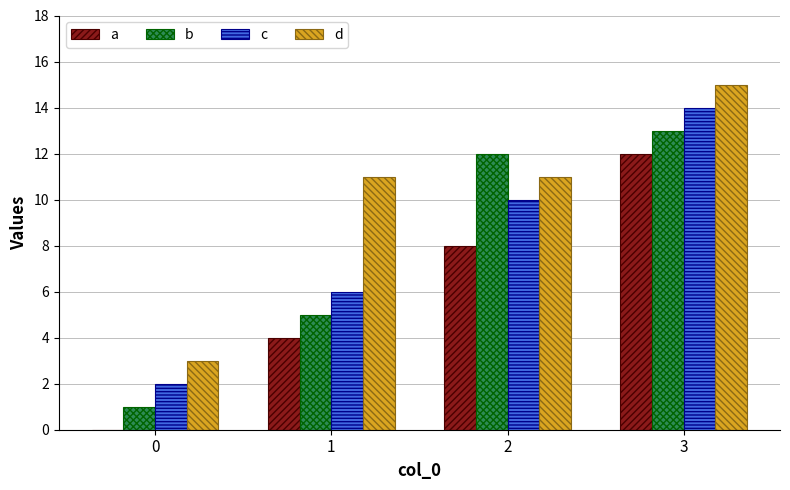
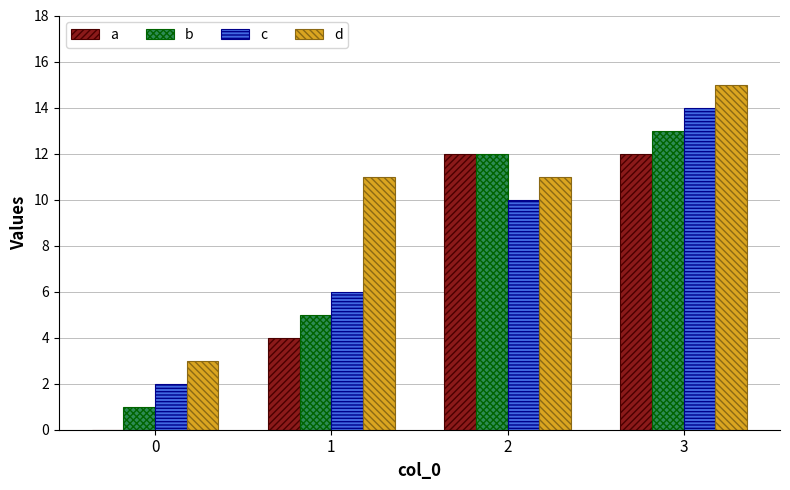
  {
    "a": {
      "0": 0,
      "1": 4,
-     "2": 8,
+     "2": 12,
      "3": 12
    },
    "b": {
      "0": 1,
      "1": 5,
      "2": 12,
      "3": 13
    },
    "c": {
      "0": 2,
      "1": 6,
      "2": 10,
      "3": 14
    },
    "d": {
      "0": 3,
      "1": 11,
      "2": 11,
      "3": 15
    }
  }
